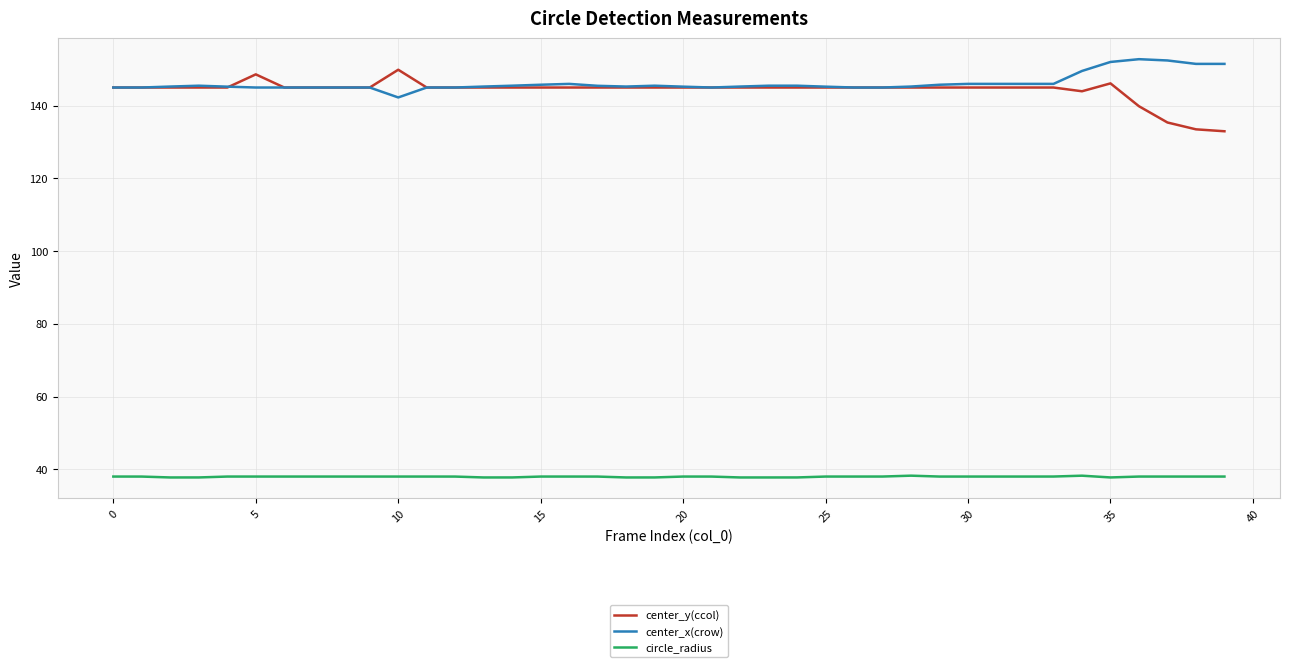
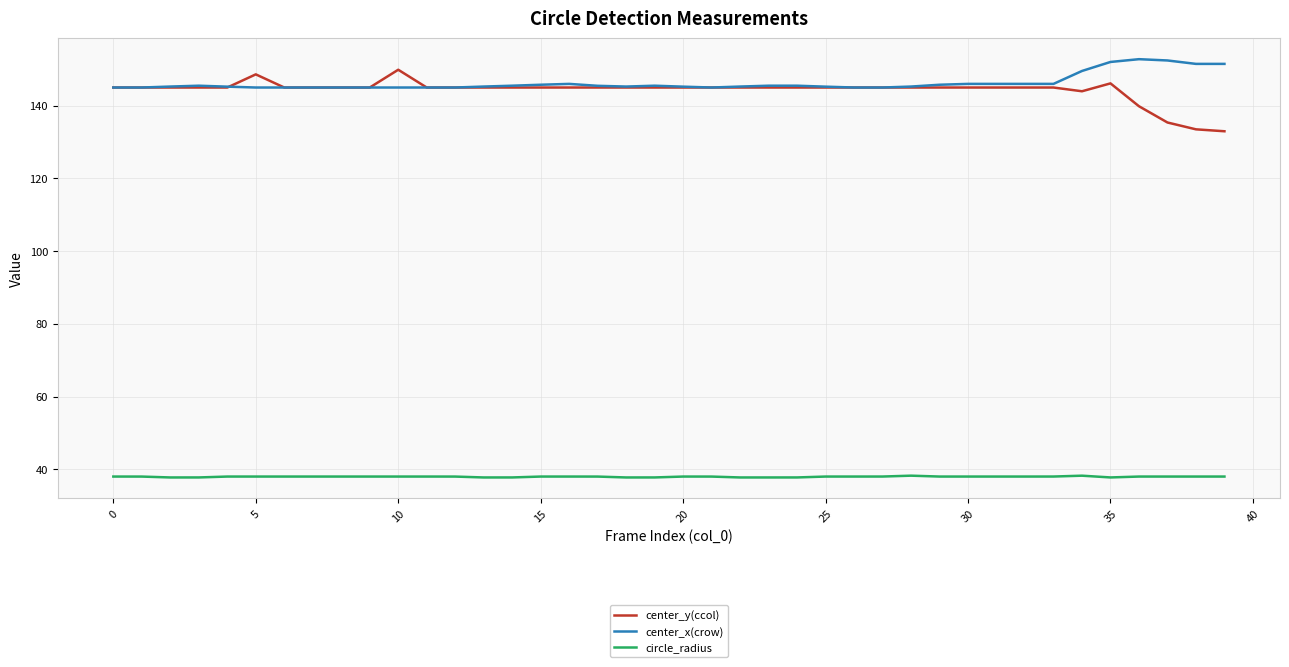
  {
    "center_y(ccol)": {
      "5": 149,
      "10": 150,
      "15": 145,
      "30": 145,
      "35": 146
    },
    "center_x(crow)": {
      "5": 145,
-     "10": 142,
+     "10": 145,
      "15": 146,
      "30": 146,
      "35": 152
    },
    "circle_radius": {
      "0": 38,
      "5": 38,
      "10": 38,
      "15": 38,
      "20": 38,
      "25": 38,
      "30": 38,
      "35": 38
    }
  }
